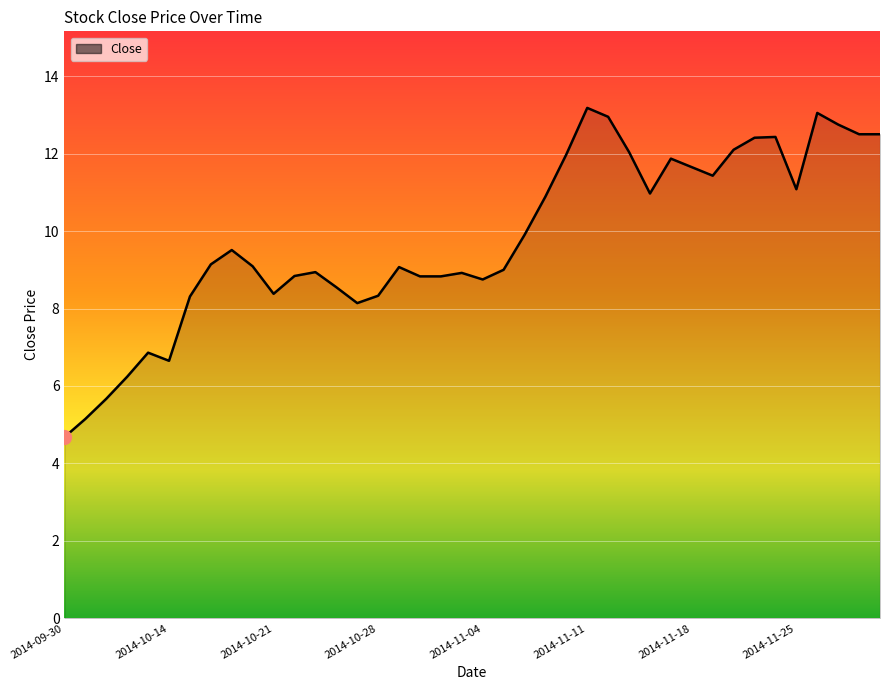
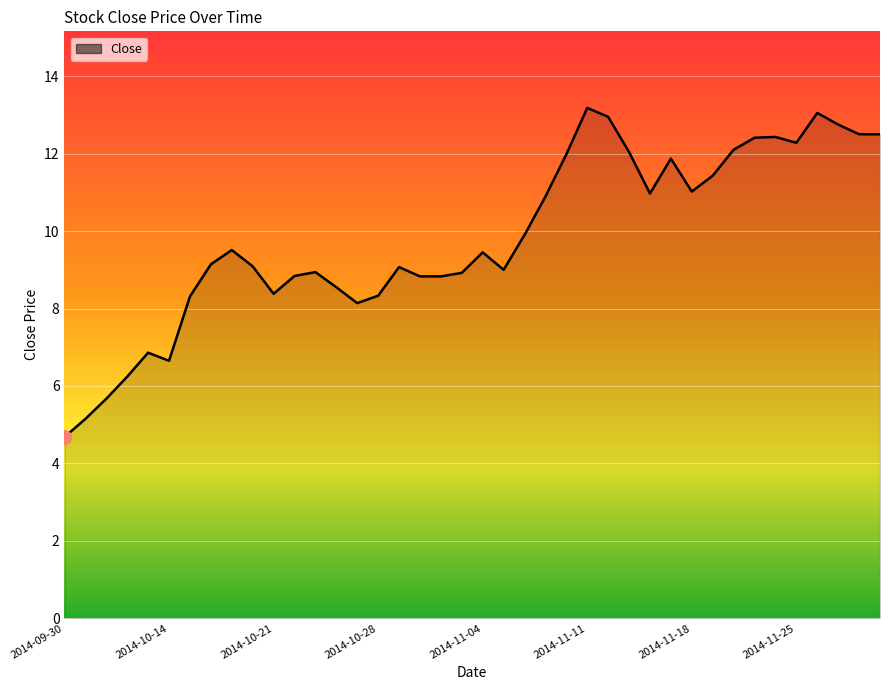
  {
    "Close": {
      "2014-10-14": 6.7,
      "2014-10-21": 8.4,
      "2014-10-28": 8.3,
-     "2014-11-04": 8.8,
+     "2014-11-04": 9.5,
      "2014-11-11": 13.2,
-     "2014-11-18": 11.7,
-     "2014-11-25": 11.1
+     "2014-11-18": 11.0,
+     "2014-11-25": 12.3
    }
  }
